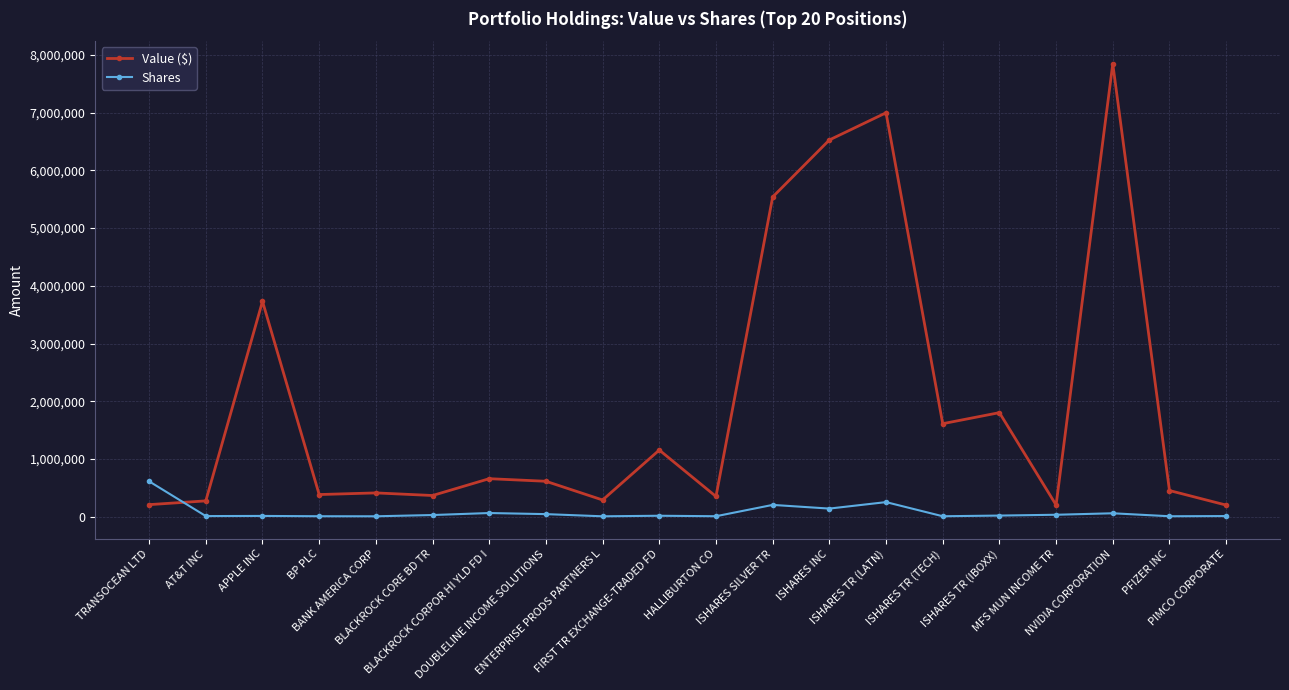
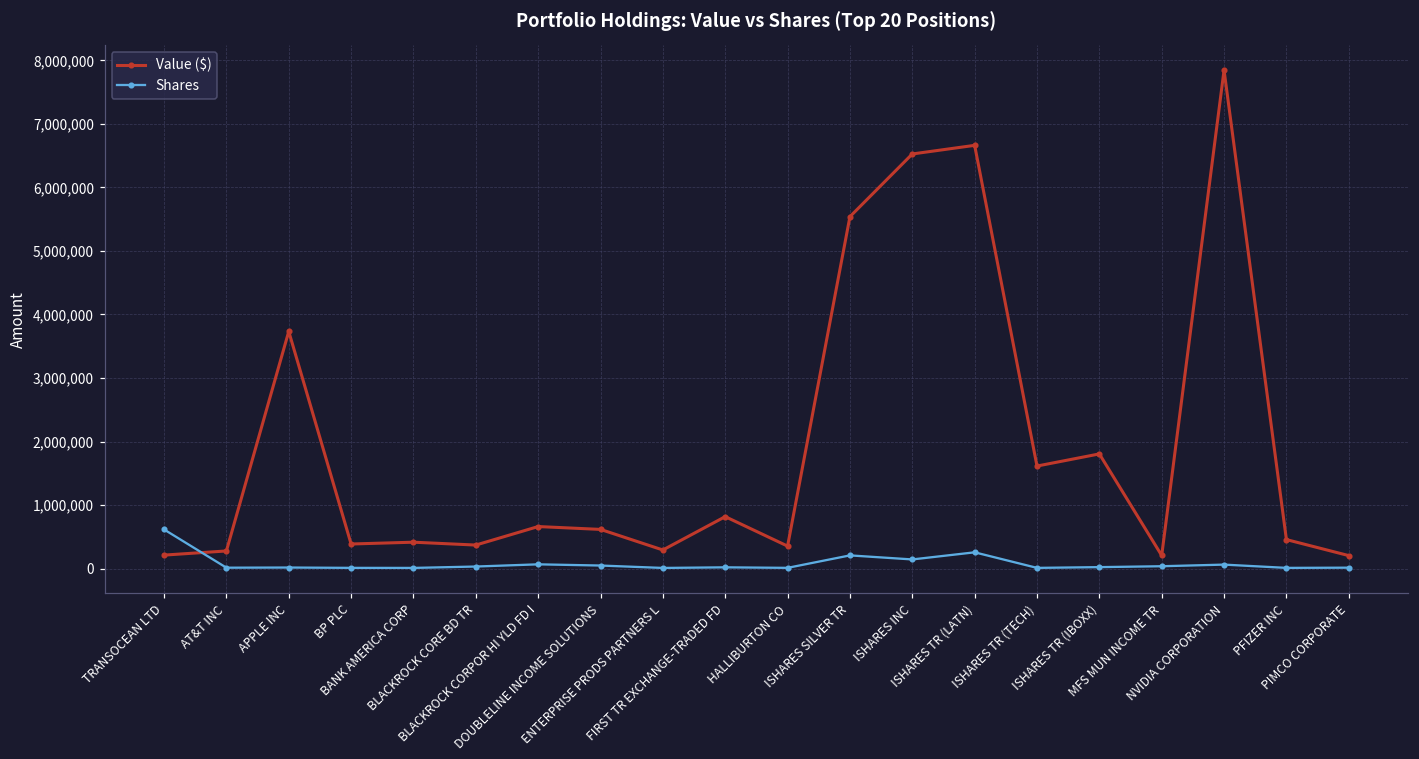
  {
    "Value ($)": {
      "TRANSOCEAN LTD": "200,000",
      "AT&T INC": "300,000",
      "APPLE INC": "3,700,000",
      "BP PLC": "400,000",
      "BANK AMERICA CORP": "400,000",
      "BLACKROCK CORE BD TR": "400,000",
      "BLACKROCK CORPOR HI YLD FD I": "700,000",
      "DOUBLELINE INCOME SOLUTIONS": "600,000",
      "ENTERPRISE PRODS PARTNERS L": "300,000",
-     "FIRST TR EXCHANGE-TRADED FD": "1,200,000",
+     "FIRST TR EXCHANGE-TRADED FD": "800,000",
      "HALLIBURTON CO": "400,000",
      "ISHARES SILVER TR": "5,500,000",
      "ISHARES INC": "6,500,000",
-     "ISHARES TR (LATN)": "7,000,000",
+     "ISHARES TR (LATN)": "6,700,000",
      "ISHARES TR (TECH)": "1,600,000",
      "ISHARES TR (IBOXX)": "1,800,000",
      "MFS MUN INCOME TR": "200,000",
      "NVIDIA CORPORATION": "7,800,000",
      "PFIZER INC": "500,000",
      "PIMCO CORPORATE": "200,000"
    },
    "Shares": {
      "TRANSOCEAN LTD": "600,000",
      "AT&T INC": "0",
      "APPLE INC": "0",
      "BP PLC": "0",
      "BANK AMERICA CORP": "0",
      "BLACKROCK CORE BD TR": "0",
      "BLACKROCK CORPOR HI YLD FD I": "100,000",
      "DOUBLELINE INCOME SOLUTIONS": "0",
      "ENTERPRISE PRODS PARTNERS L": "0",
      "FIRST TR EXCHANGE-TRADED FD": "0",
      "HALLIBURTON CO": "0",
      "ISHARES SILVER TR": "200,000",
      "ISHARES INC": "100,000",
      "ISHARES TR (LATN)": "300,000",
      "ISHARES TR (TECH)": "0",
      "ISHARES TR (IBOXX)": "0",
      "MFS MUN INCOME TR": "0",
      "NVIDIA CORPORATION": "100,000",
      "PFIZER INC": "0",
      "PIMCO CORPORATE": "0"
    }
  }
